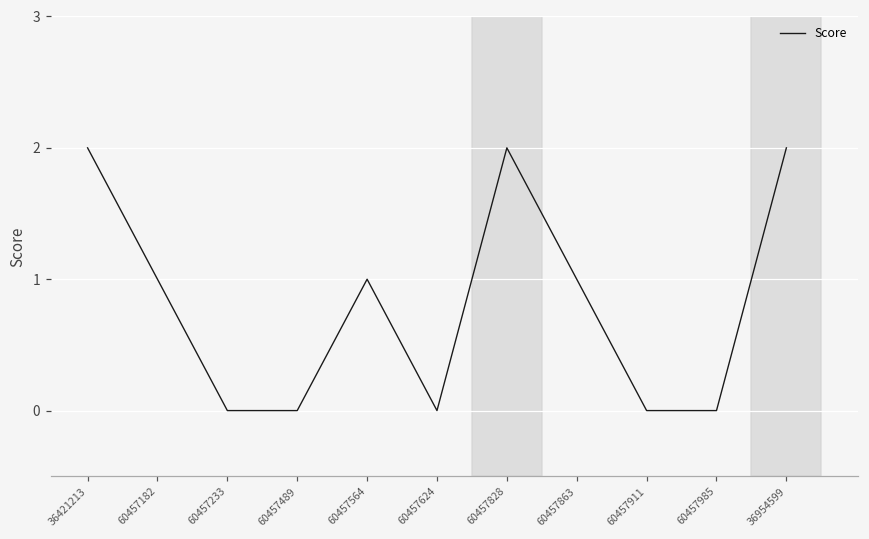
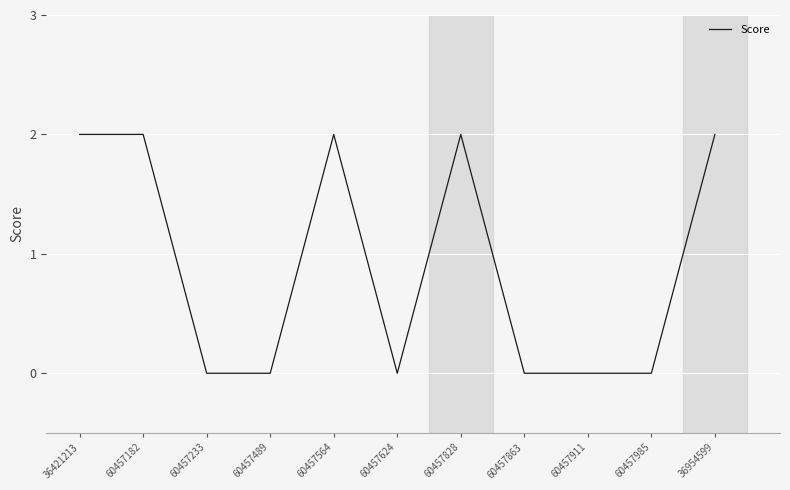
  {
    "36421213": 2,
-   "60457182": 1,
+   "60457182": 2,
    "60457233": 0,
    "60457489": 0,
-   "60457564": 1,
+   "60457564": 2,
    "60457624": 0,
    "60457828": 2,
-   "60457863": 1,
+   "60457863": 0,
    "60457911": 0,
    "60457985": 0,
    "36954599": 2
  }
